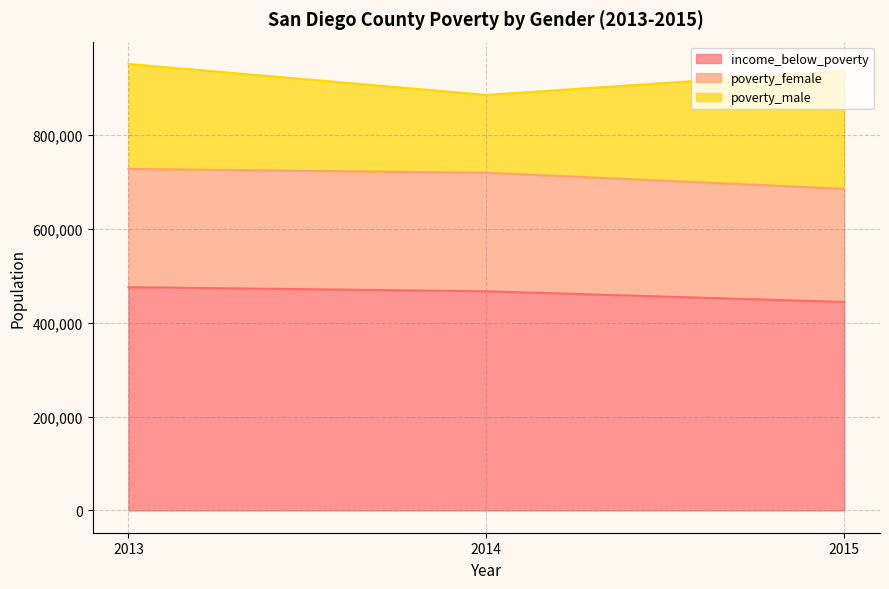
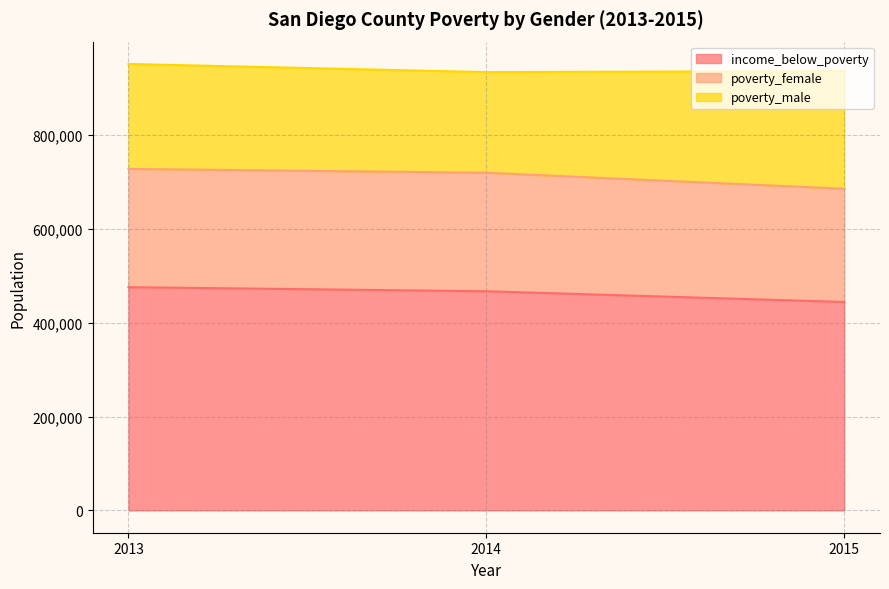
  {
    "poverty_male": {
      "2013": "220,000",
-     "2014": "170,000"
+     "2014": "210,000"
    }
  }
